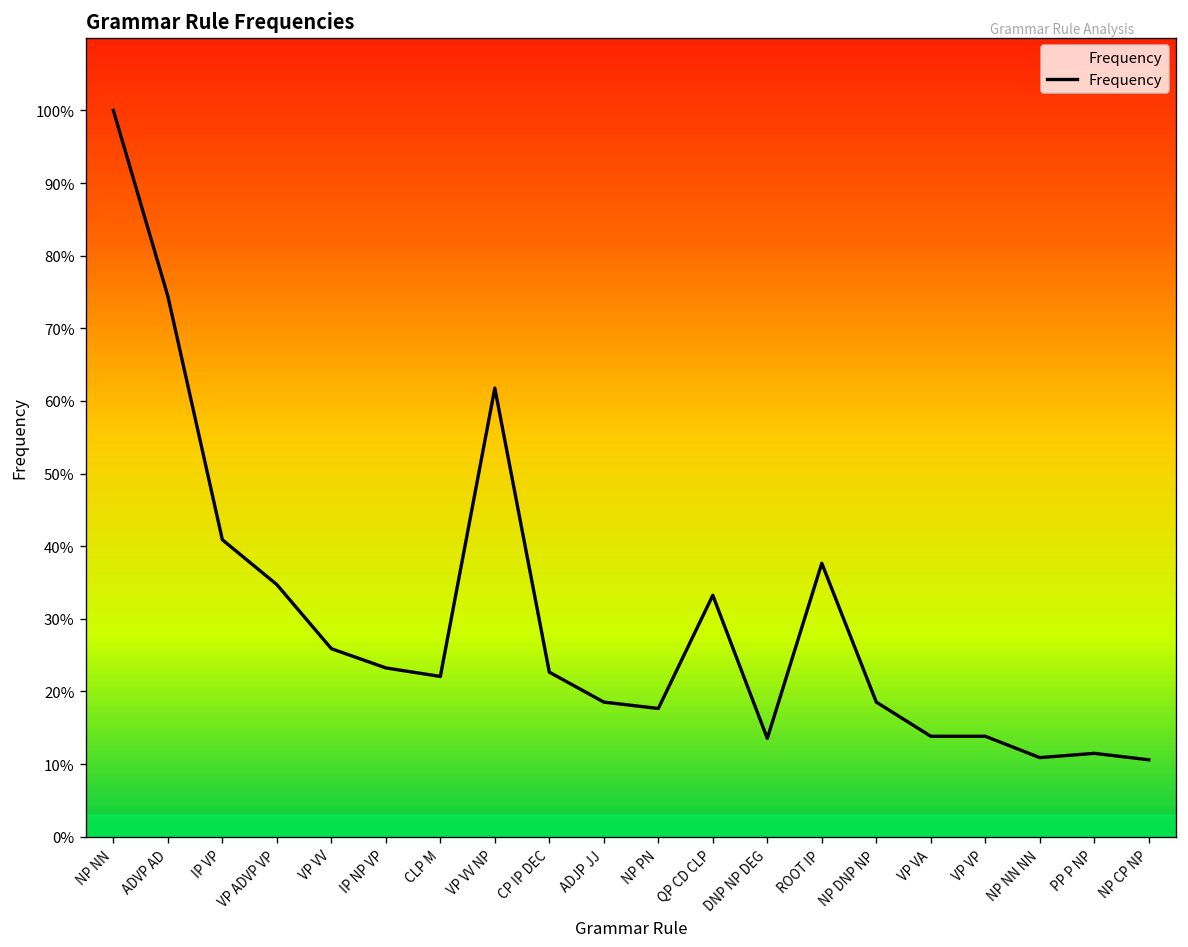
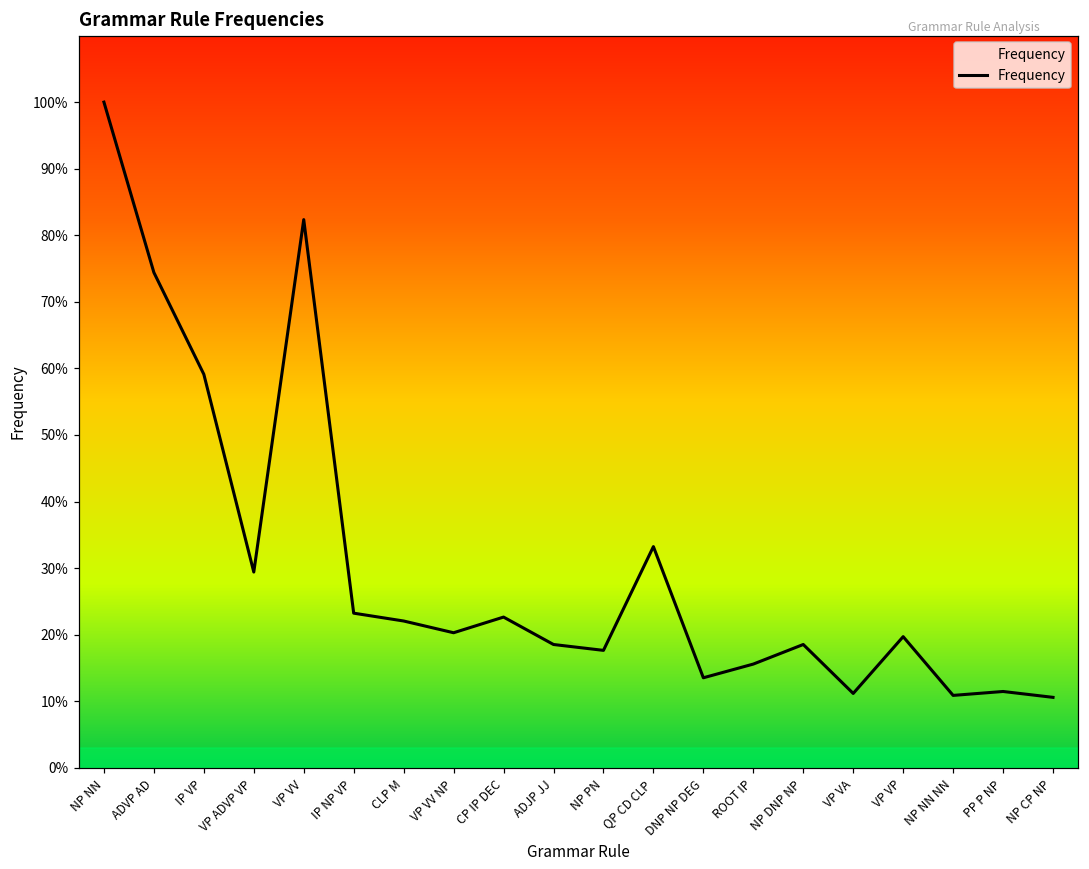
  {
    "NP NN": "100%",
    "ADVP AD": "74%",
-   "IP VP": "41%",
-   "VP ADVP VP": "35%",
-   "VP VV": "26%",
+   "IP VP": "59%",
+   "VP ADVP VP": "29%",
+   "VP VV": "82%",
    "IP NP VP": "23%",
    "CLP M": "22%",
-   "VP VV NP": "62%",
+   "VP VV NP": "20%",
    "CP IP DEC": "23%",
    "ADJP JJ": "19%",
    "NP PN": "18%",
    "QP CD CLP": "33%",
    "DNP NP DEG": "14%",
-   "ROOT IP": "38%",
+   "ROOT IP": "16%",
    "NP DNP NP": "19%",
-   "VP VA": "14%",
-   "VP VP": "14%",
+   "VP VA": "11%",
+   "VP VP": "20%",
    "NP NN NN": "11%",
    "PP P NP": "11%",
    "NP CP NP": "11%"
  }
